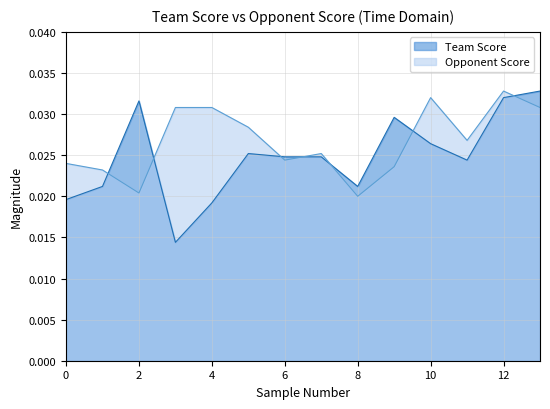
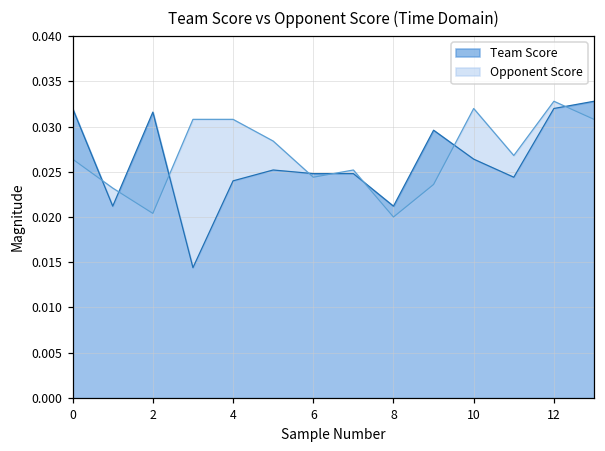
  {
    "Team Score": {
-     "0": 0.020,
+     "0": 0.032,
      "2": 0.032,
-     "4": 0.019,
+     "4": 0.024,
      "6": 0.025,
      "8": 0.021,
      "10": 0.026,
      "12": 0.032
    },
    "Opponent Score": {
-     "0": 0.024,
+     "0": 0.026,
      "2": 0.020,
      "4": 0.031,
      "6": 0.024,
      "8": 0.020,
      "10": 0.032,
      "12": 0.033
    }
  }
